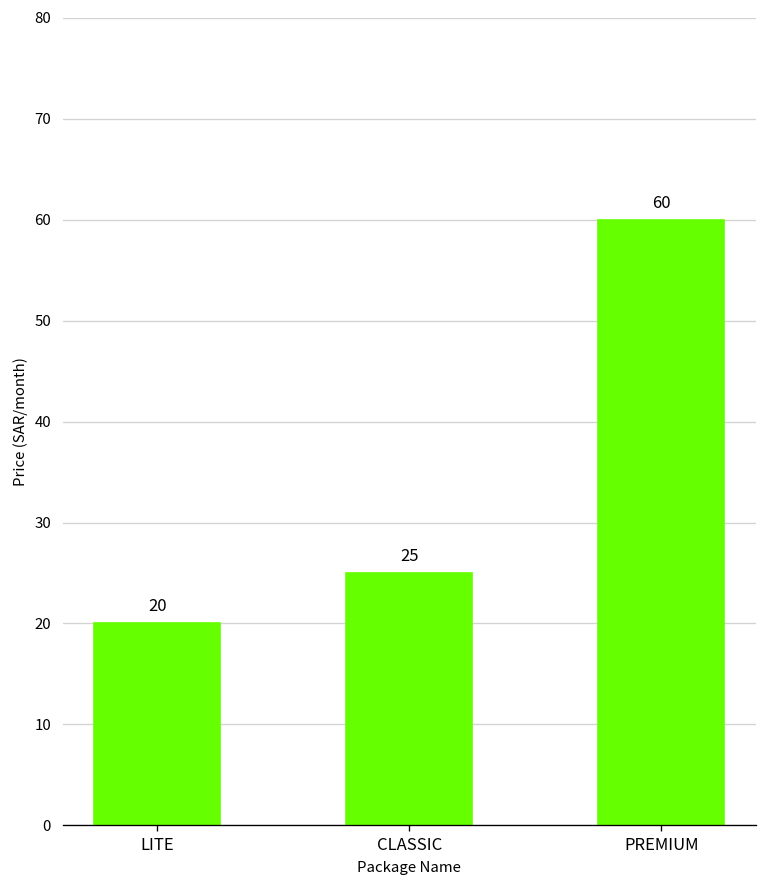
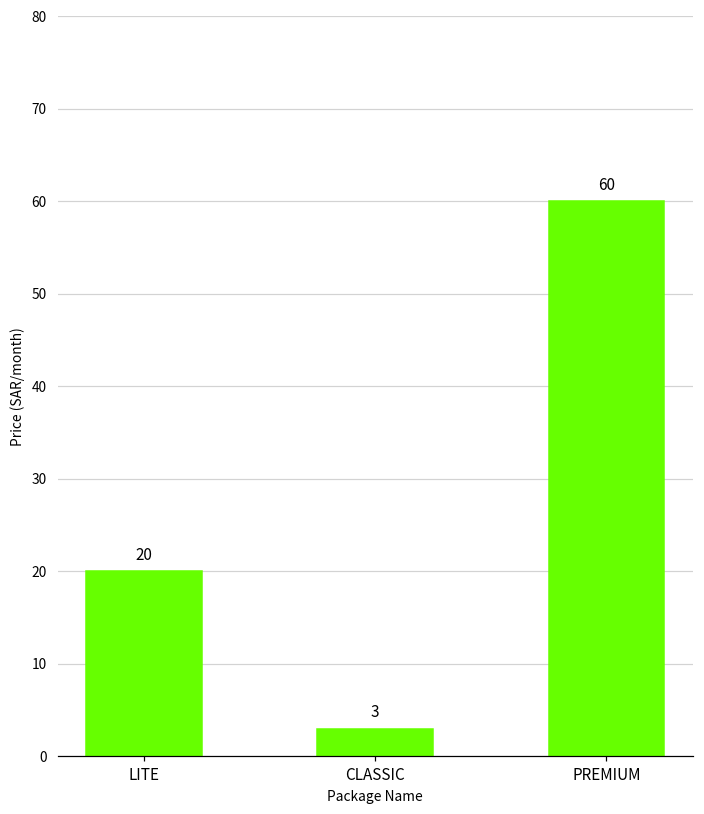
  {
    "LITE": 20,
-   "CLASSIC": 25,
+   "CLASSIC": 3,
    "PREMIUM": 60
  }
